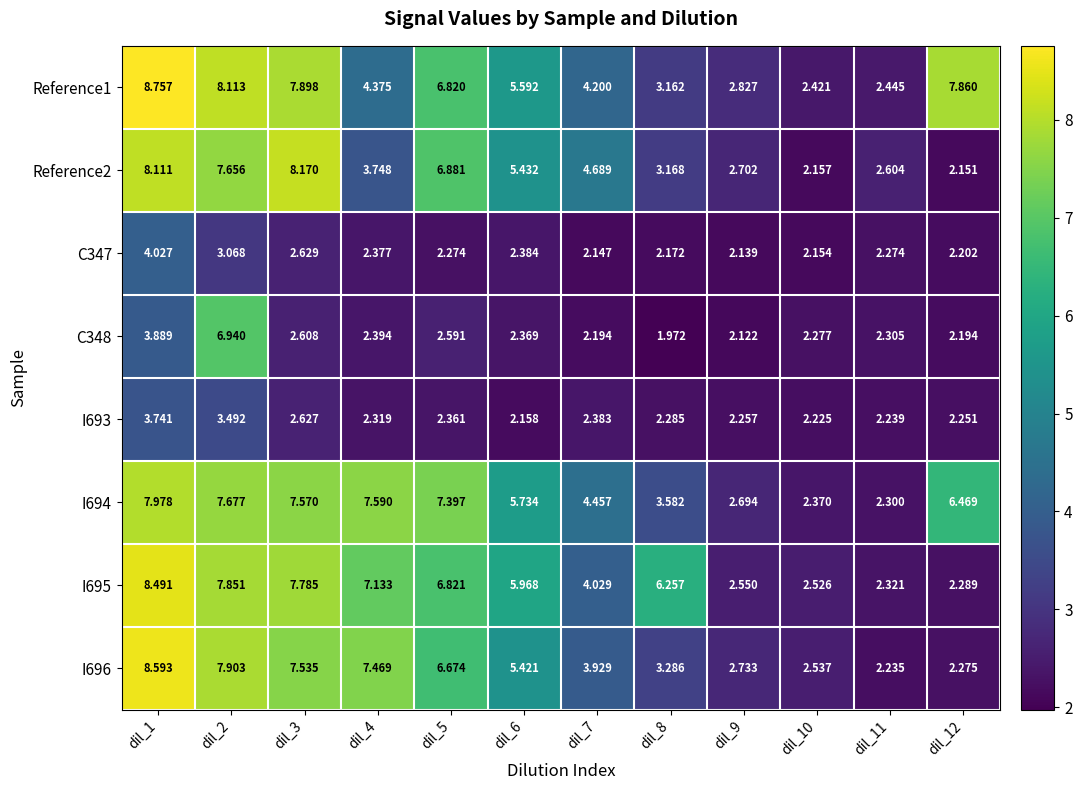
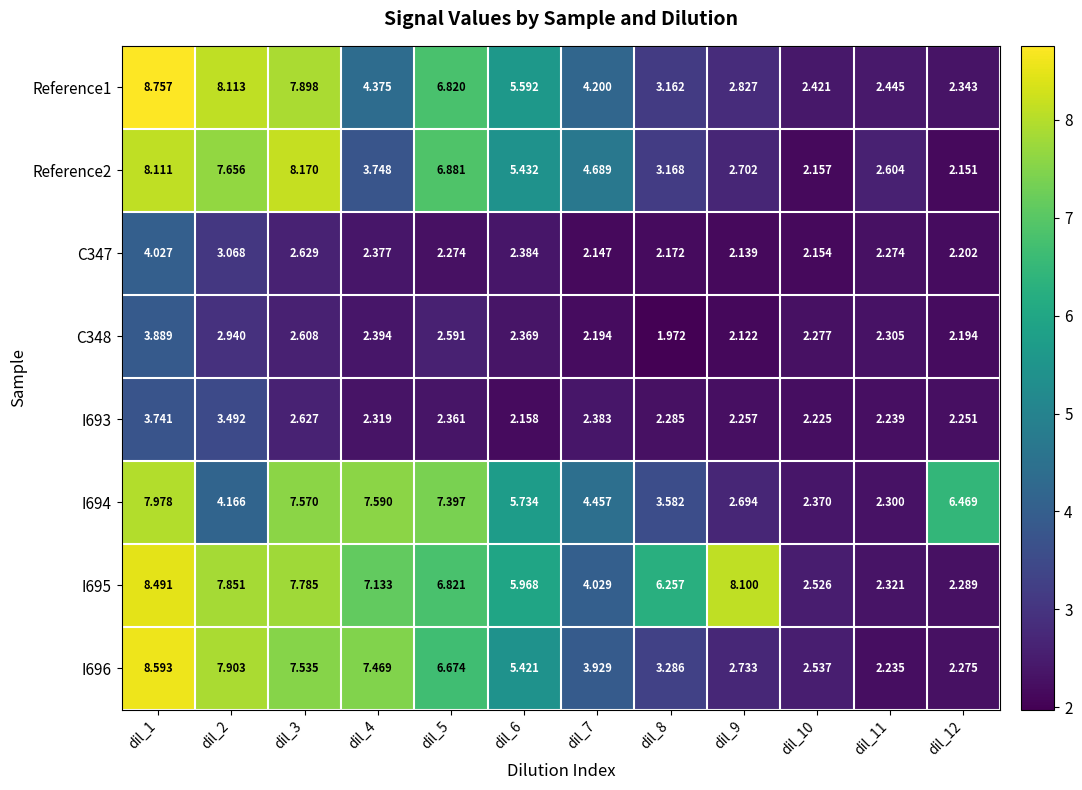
  {
    "Reference1": {
      "dil_1": 8.757,
      "dil_2": 8.113,
      "dil_3": 7.898,
      "dil_4": 4.375,
      "dil_5": 6.820,
      "dil_6": 5.592,
      "dil_7": 4.200,
      "dil_8": 3.162,
      "dil_9": 2.827,
      "dil_10": 2.421,
      "dil_11": 2.445,
-     "dil_12": 7.860
+     "dil_12": 2.343
    },
    "Reference2": {
      "dil_1": 8.111,
      "dil_2": 7.656,
      "dil_3": 8.170,
      "dil_4": 3.748,
      "dil_5": 6.881,
      "dil_6": 5.432,
      "dil_7": 4.689,
      "dil_8": 3.168,
      "dil_9": 2.702,
      "dil_10": 2.157,
      "dil_11": 2.604,
      "dil_12": 2.151
    },
    "C347": {
      "dil_1": 4.027,
      "dil_2": 3.068,
      "dil_3": 2.629,
      "dil_4": 2.377,
      "dil_5": 2.274,
      "dil_6": 2.384,
      "dil_7": 2.147,
      "dil_8": 2.172,
      "dil_9": 2.139,
      "dil_10": 2.154,
      "dil_11": 2.274,
      "dil_12": 2.202
    },
    "C348": {
      "dil_1": 3.889,
-     "dil_2": 6.940,
+     "dil_2": 2.940,
      "dil_3": 2.608,
      "dil_4": 2.394,
      "dil_5": 2.591,
      "dil_6": 2.369,
      "dil_7": 2.194,
      "dil_8": 1.972,
      "dil_9": 2.122,
      "dil_10": 2.277,
      "dil_11": 2.305,
      "dil_12": 2.194
    },
    "I693": {
      "dil_1": 3.741,
      "dil_2": 3.492,
      "dil_3": 2.627,
      "dil_4": 2.319,
      "dil_5": 2.361,
      "dil_6": 2.158,
      "dil_7": 2.383,
      "dil_8": 2.285,
      "dil_9": 2.257,
      "dil_10": 2.225,
      "dil_11": 2.239,
      "dil_12": 2.251
    },
    "I694": {
      "dil_1": 7.978,
-     "dil_2": 7.677,
+     "dil_2": 4.166,
      "dil_3": 7.570,
      "dil_4": 7.590,
      "dil_5": 7.397,
      "dil_6": 5.734,
      "dil_7": 4.457,
      "dil_8": 3.582,
      "dil_9": 2.694,
      "dil_10": 2.370,
      "dil_11": 2.300,
      "dil_12": 6.469
    },
    "I695": {
      "dil_1": 8.491,
      "dil_2": 7.851,
      "dil_3": 7.785,
      "dil_4": 7.133,
      "dil_5": 6.821,
      "dil_6": 5.968,
      "dil_7": 4.029,
      "dil_8": 6.257,
-     "dil_9": 2.550,
+     "dil_9": 8.100,
      "dil_10": 2.526,
      "dil_11": 2.321,
      "dil_12": 2.289
    },
    "I696": {
      "dil_1": 8.593,
      "dil_2": 7.903,
      "dil_3": 7.535,
      "dil_4": 7.469,
      "dil_5": 6.674,
      "dil_6": 5.421,
      "dil_7": 3.929,
      "dil_8": 3.286,
      "dil_9": 2.733,
      "dil_10": 2.537,
      "dil_11": 2.235,
      "dil_12": 2.275
    }
  }
